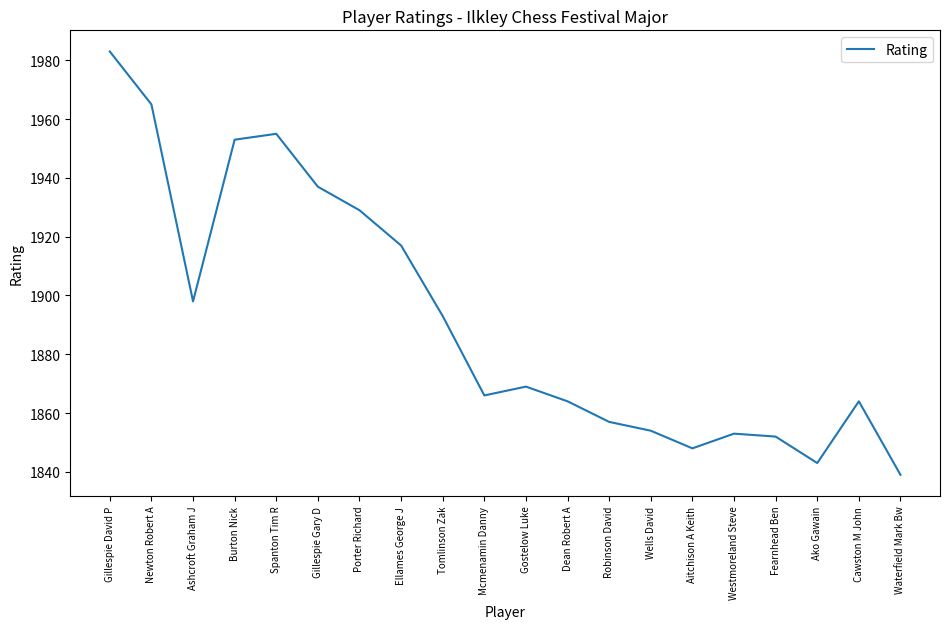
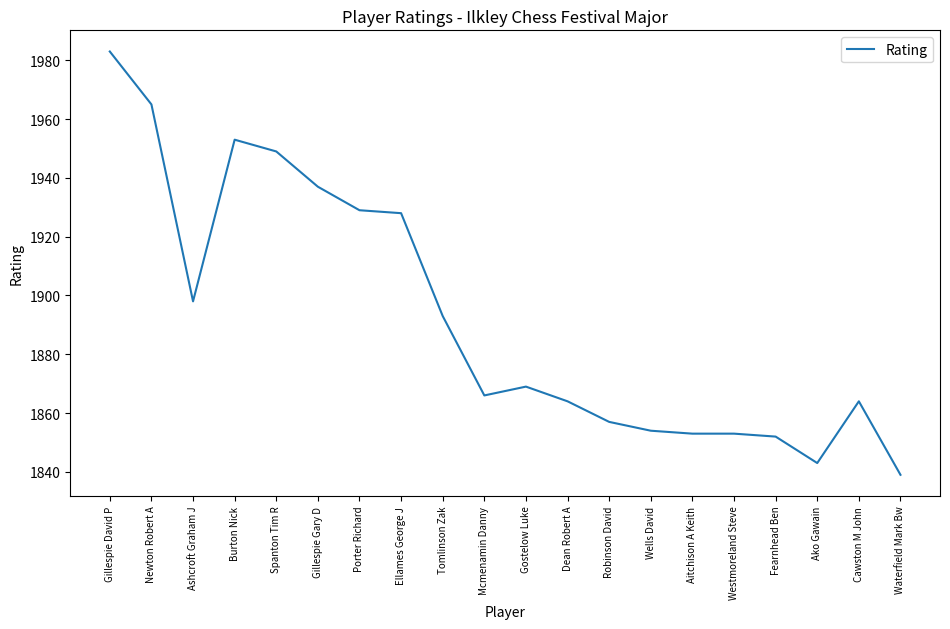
  {
    "Gillespie David P": 1983,
    "Newton Robert A": 1965,
    "Ashcroft Graham J": 1898,
    "Burton Nick": 1953,
-   "Spanton Tim R": 1955,
+   "Spanton Tim R": 1949,
    "Gillespie Gary D": 1937,
    "Porter Richard": 1929,
-   "Ellames George J": 1917,
+   "Ellames George J": 1928,
    "Tomlinson Zak": 1893,
    "Mcmenamin Danny": 1866,
    "Gostelow Luke": 1869,
    "Dean Robert A": 1864,
    "Robinson David": 1857,
    "Wells David": 1854,
-   "Aitchison A Keith": 1848,
+   "Aitchison A Keith": 1853,
    "Westmoreland Steve": 1853,
    "Fearnhead Ben": 1852,
    "Ako Gawain": 1843,
    "Cawston M John": 1864,
    "Waterfield Mark Bw": 1839
  }
